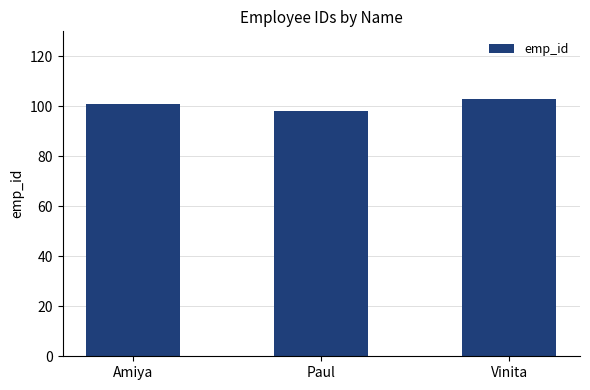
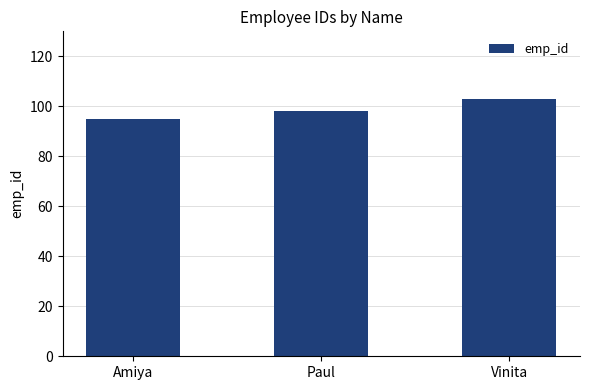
  {
-   "Amiya": 101,
+   "Amiya": 95,
    "Paul": 98,
    "Vinita": 103
  }
